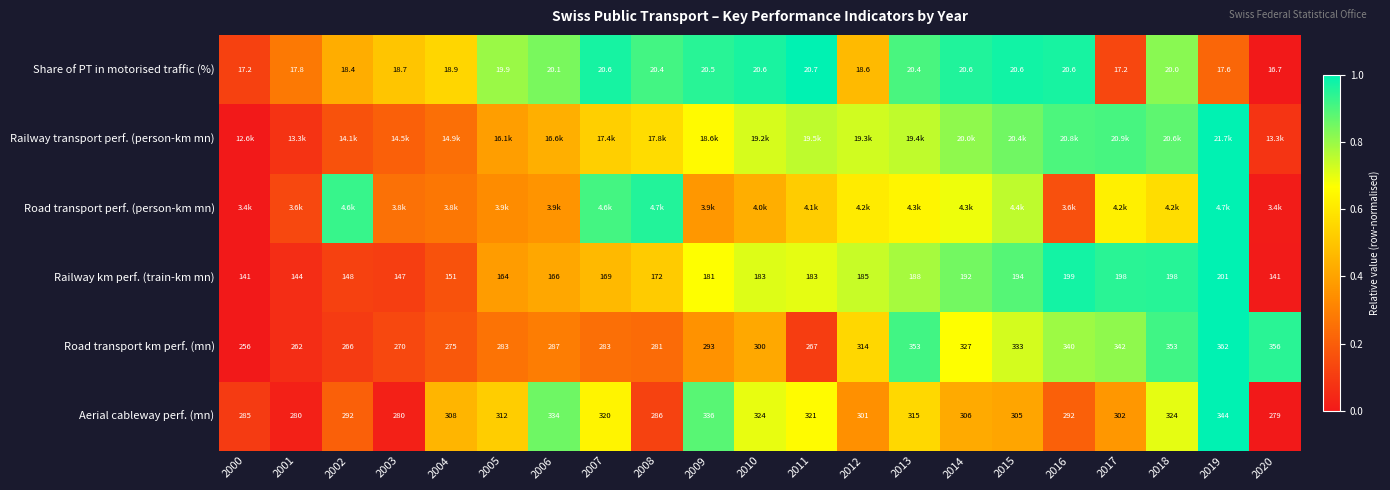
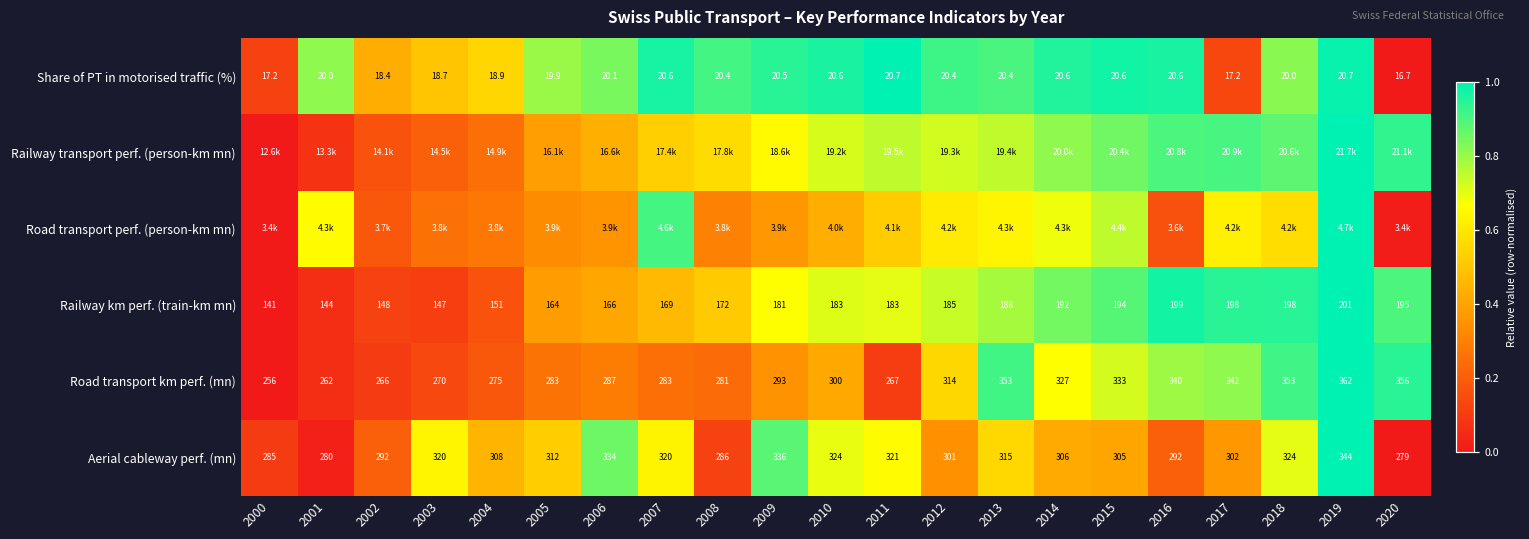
  {
    "Share of PT in motorised traffic (%)": {
      "2000": "17.2",
-     "2001": "17.8",
+     "2001": "20.0",
      "2002": "18.4",
      "2003": "18.7",
      "2004": "18.9",
      "2005": "19.9",
      "2006": "20.1",
      "2007": "20.6",
      "2008": "20.4",
      "2009": "20.5",
      "2010": "20.6",
      "2011": "20.7",
-     "2012": "18.6",
+     "2012": "20.4",
      "2013": "20.4",
      "2014": "20.6",
      "2015": "20.6",
      "2016": "20.6",
      "2017": "17.2",
      "2018": "20.0",
-     "2019": "17.6",
+     "2019": "20.7",
      "2020": "16.7"
    },
    "Railway transport perf. (person-km mn)": {
      "2000": "12.6k",
      "2001": "13.3k",
      "2002": "14.1k",
      "2003": "14.5k",
      "2004": "14.9k",
      "2005": "16.1k",
      "2006": "16.6k",
      "2007": "17.4k",
      "2008": "17.8k",
      "2009": "18.6k",
      "2010": "19.2k",
      "2011": "19.5k",
      "2012": "19.3k",
      "2013": "19.4k",
      "2014": "20.0k",
      "2015": "20.4k",
      "2016": "20.8k",
      "2017": "20.9k",
      "2018": "20.6k",
      "2019": "21.7k",
-     "2020": "13.3k"
+     "2020": "21.1k"
    },
    "Road transport perf. (person-km mn)": {
      "2000": "3.4k",
-     "2001": "3.6k",
-     "2002": "4.6k",
+     "2001": "4.3k",
+     "2002": "3.7k",
      "2003": "3.8k",
      "2004": "3.8k",
      "2005": "3.9k",
      "2006": "3.9k",
      "2007": "4.6k",
-     "2008": "4.7k",
+     "2008": "3.8k",
      "2009": "3.9k",
      "2010": "4.0k",
      "2011": "4.1k",
      "2012": "4.2k",
      "2013": "4.3k",
      "2014": "4.3k",
      "2015": "4.4k",
      "2016": "3.6k",
      "2017": "4.2k",
      "2018": "4.2k",
      "2019": "4.7k",
      "2020": "3.4k"
    },
    "Railway km perf. (train-km mn)": {
      "2000": "141",
      "2001": "144",
      "2002": "148",
      "2003": "147",
      "2004": "151",
      "2005": "164",
      "2006": "166",
      "2007": "169",
      "2008": "172",
      "2009": "181",
      "2010": "183",
      "2011": "183",
      "2012": "185",
      "2013": "188",
      "2014": "192",
      "2015": "194",
      "2016": "199",
      "2017": "198",
      "2018": "198",
      "2019": "201",
-     "2020": "141"
+     "2020": "195"
    },
    "Road transport km perf. (mn)": {
      "2000": "256",
      "2001": "262",
      "2002": "266",
      "2003": "270",
      "2004": "275",
      "2005": "283",
      "2006": "287",
      "2007": "283",
      "2008": "281",
      "2009": "293",
      "2010": "300",
      "2011": "267",
      "2012": "314",
      "2013": "353",
      "2014": "327",
      "2015": "333",
      "2016": "340",
      "2017": "342",
      "2018": "353",
      "2019": "362",
      "2020": "356"
    },
    "Aerial cableway perf. (mn)": {
      "2000": "285",
      "2001": "280",
      "2002": "292",
-     "2003": "280",
+     "2003": "320",
      "2004": "308",
      "2005": "312",
      "2006": "334",
      "2007": "320",
      "2008": "286",
      "2009": "336",
      "2010": "324",
      "2011": "321",
      "2012": "301",
      "2013": "315",
      "2014": "306",
      "2015": "305",
      "2016": "292",
      "2017": "302",
      "2018": "324",
      "2019": "344",
      "2020": "279"
    }
  }
